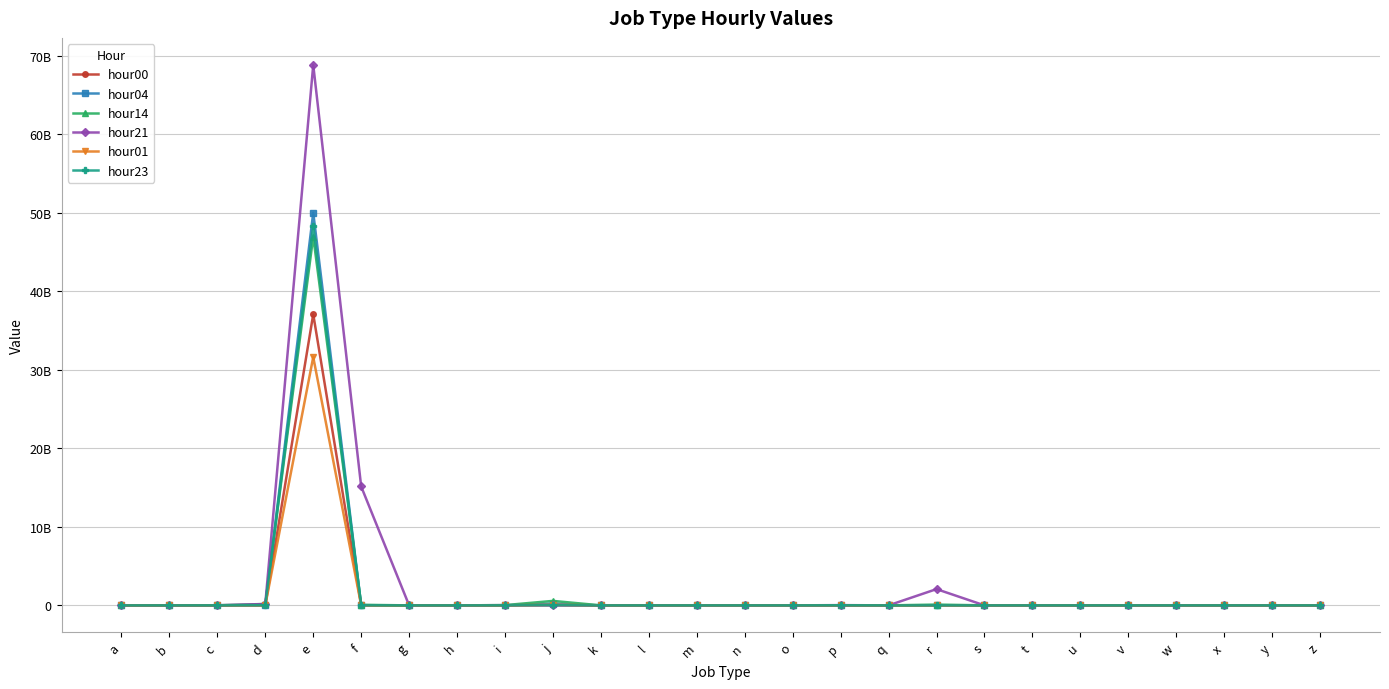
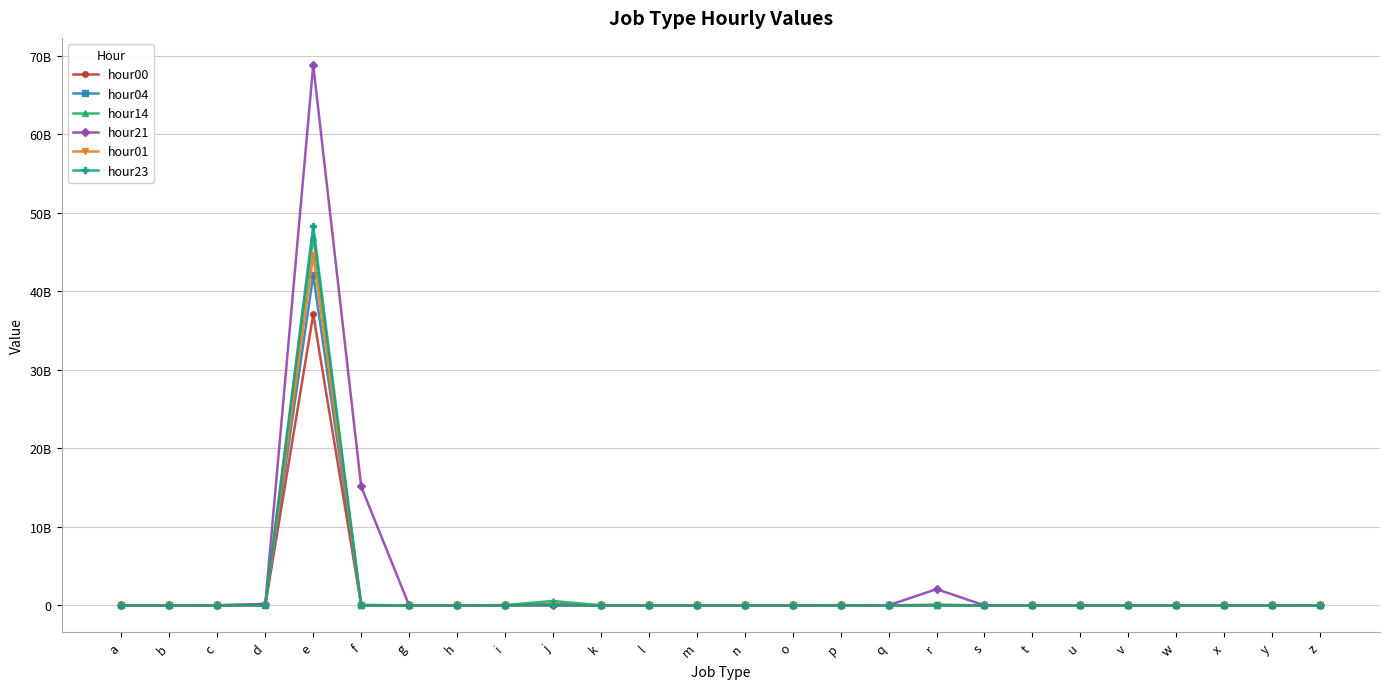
  {
    "hour00": {
      "e": 37000000000
    },
    "hour04": {
-     "e": 50000000000
+     "e": 42000000000
    },
    "hour21": {
      "e": 69000000000,
      "f": 15000000000,
      "r": 2000000000
    },
    "hour01": {
-     "e": 32000000000
+     "e": 45000000000
    }
  }
